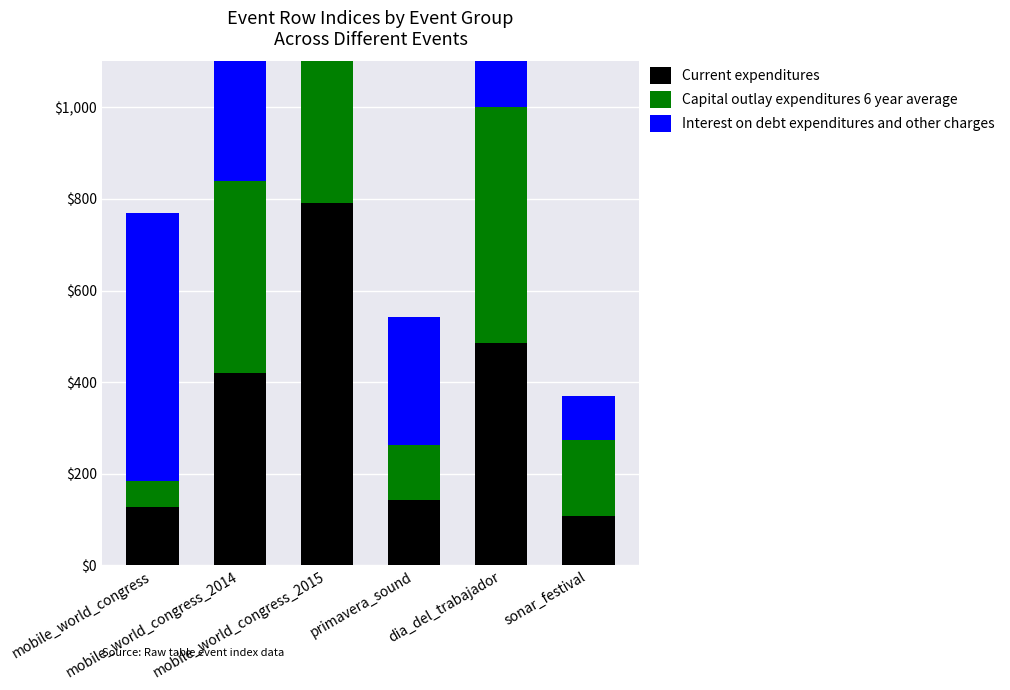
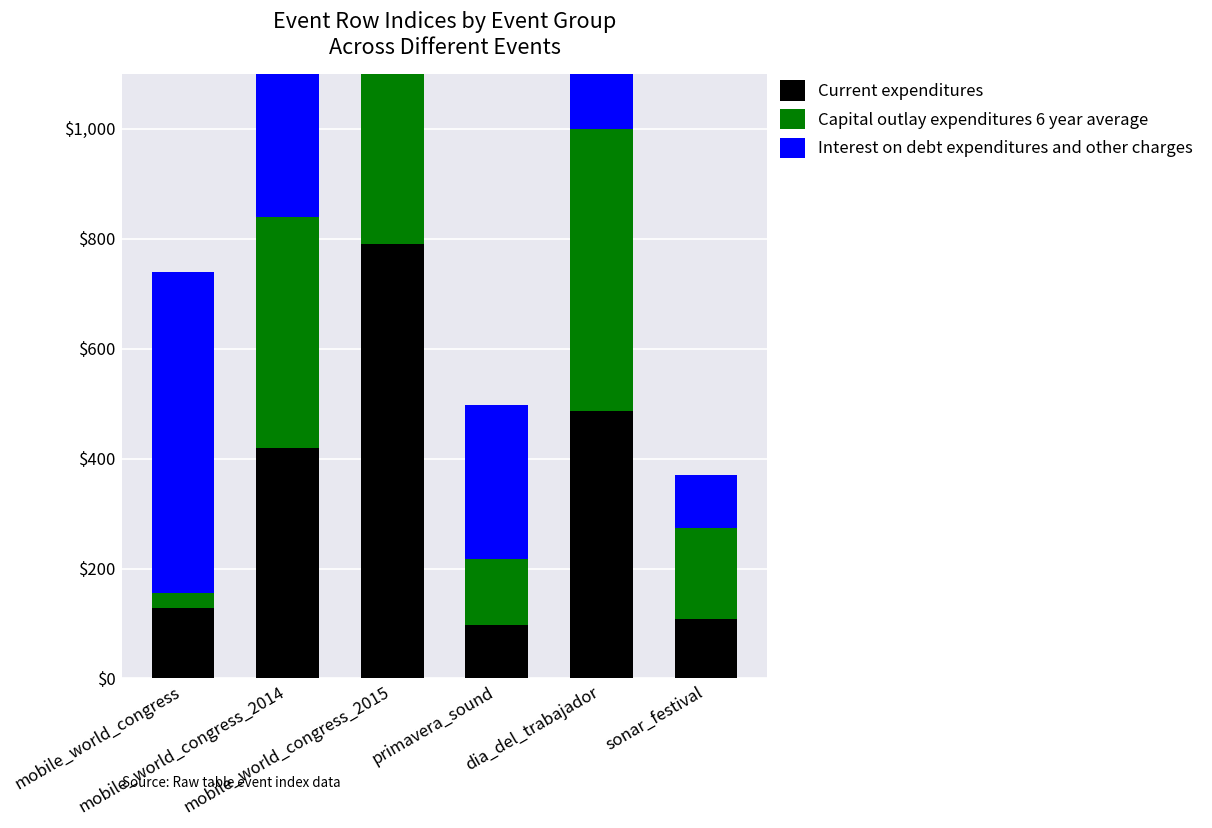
  {
    "Current expenditures": {
      "mobile_world_congress": "$130",
      "mobile_world_congress_2014": "$420",
      "mobile_world_congress_2015": "$790",
-     "primavera_sound": "$140",
+     "primavera_sound": "$100",
      "dia_del_trabajador": "$490",
      "sonar_festival": "$110"
    },
    "Capital outlay expenditures 6 year average": {
-     "mobile_world_congress": "$60",
+     "mobile_world_congress": "$30",
      "mobile_world_congress_2014": "$420",
      "primavera_sound": "$120",
      "dia_del_trabajador": "$510",
      "sonar_festival": "$170"
    },
    "Interest on debt expenditures and other charges": {
      "mobile_world_congress": "$590",
      "primavera_sound": "$280",
      "sonar_festival": "$100"
    }
  }
